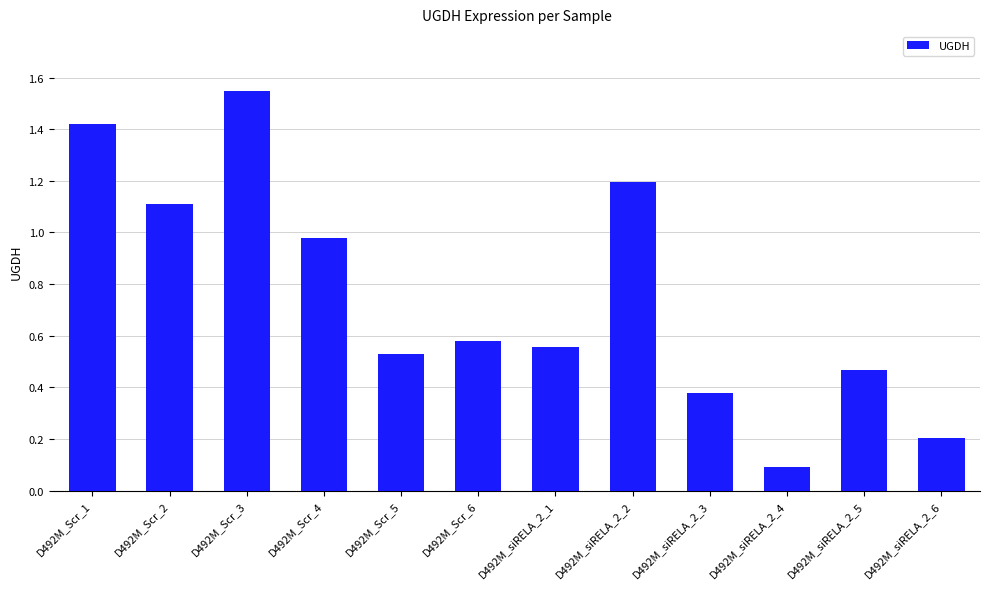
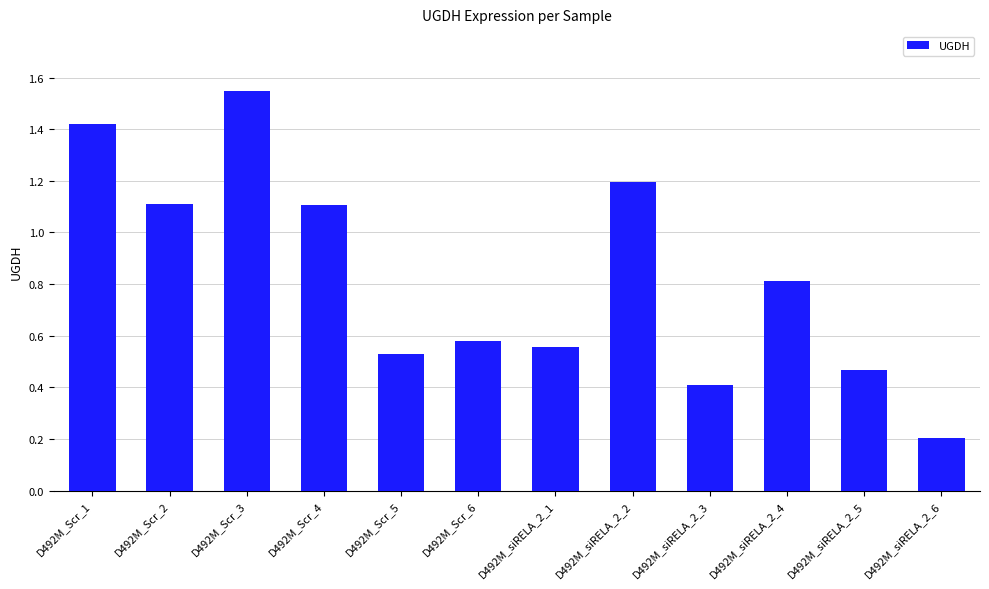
  {
    "D492M_Scr_1": 1.42,
    "D492M_Scr_2": 1.11,
    "D492M_Scr_3": 1.55,
-   "D492M_Scr_4": 0.98,
+   "D492M_Scr_4": 1.11,
    "D492M_Scr_5": 0.53,
    "D492M_Scr_6": 0.58,
    "D492M_siRELA_2_1": 0.56,
    "D492M_siRELA_2_2": 1.20,
-   "D492M_siRELA_2_3": 0.38,
-   "D492M_siRELA_2_4": 0.09,
+   "D492M_siRELA_2_3": 0.41,
+   "D492M_siRELA_2_4": 0.81,
    "D492M_siRELA_2_5": 0.47,
    "D492M_siRELA_2_6": 0.20
  }
